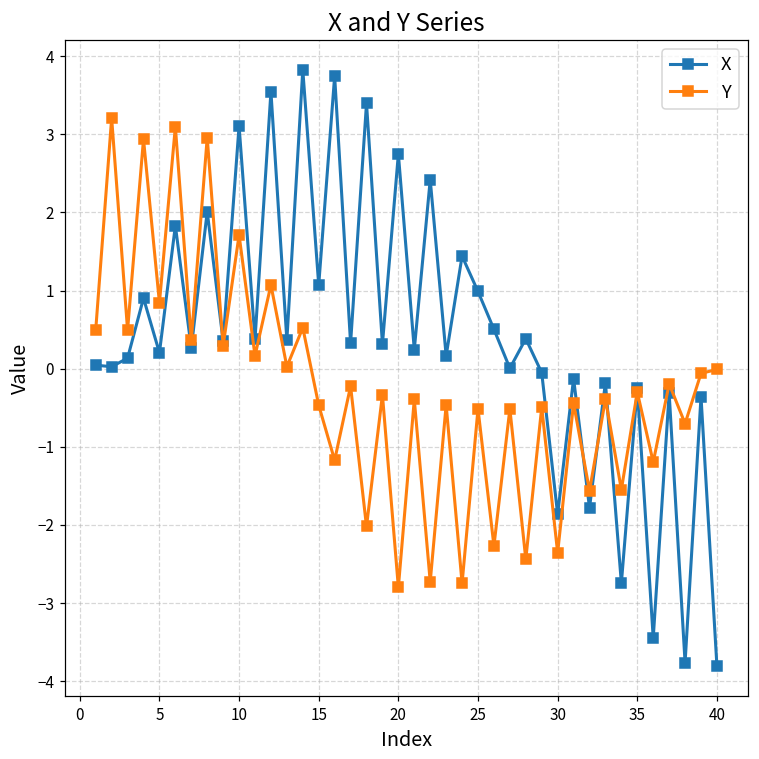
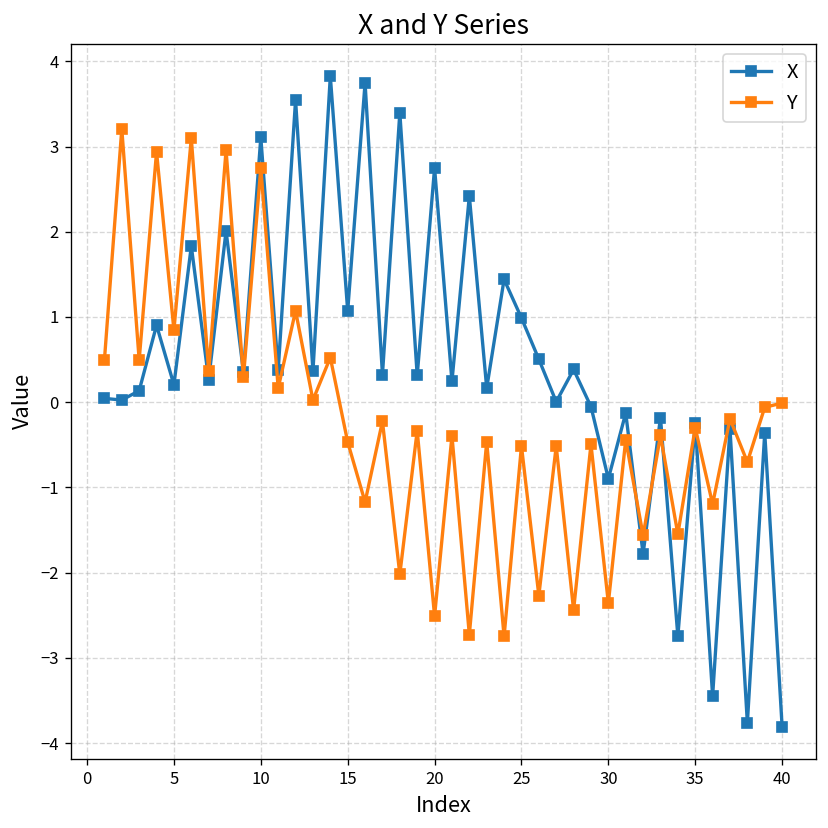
  {
    "X": {
      "5": 0.2,
      "10": 3.1,
      "15": 1.1,
      "20": 2.7,
      "25": 1.0,
-     "30": -1.9,
+     "30": -0.9,
      "35": -0.2,
      "40": -3.8
    },
    "Y": {
      "5": 0.8,
-     "10": 1.7,
+     "10": 2.7,
      "15": -0.5,
-     "20": -2.8,
+     "20": -2.5,
      "25": -0.5,
      "30": -2.4,
      "35": -0.3,
      "40": 0.0
    }
  }
